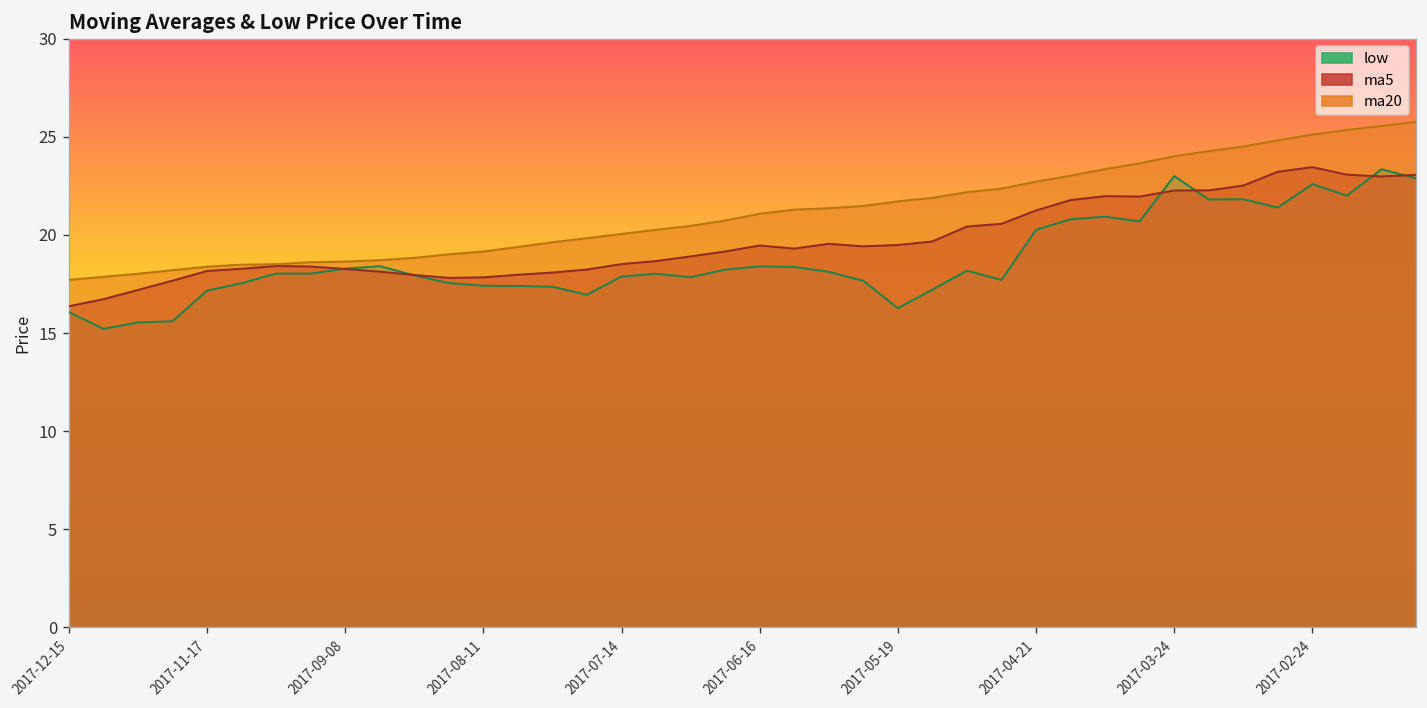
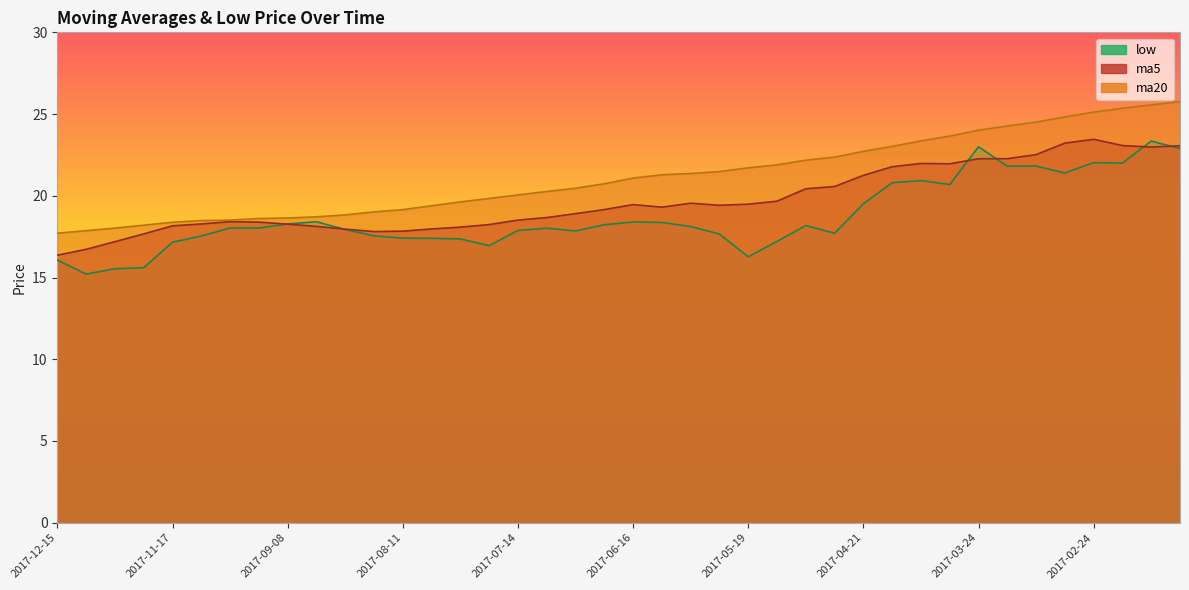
  {
    "low": {
      "2017-12-15": 16.1,
      "2017-11-17": 17.2,
      "2017-08-11": 17.4,
      "2017-07-14": 17.9,
      "2017-06-16": 18.4,
      "2017-05-19": 16.3,
-     "2017-04-21": 20.3,
+     "2017-04-21": 19.5,
      "2017-03-24": 23.0,
-     "2017-02-24": 22.6
+     "2017-02-24": 22.0
    }
  }
